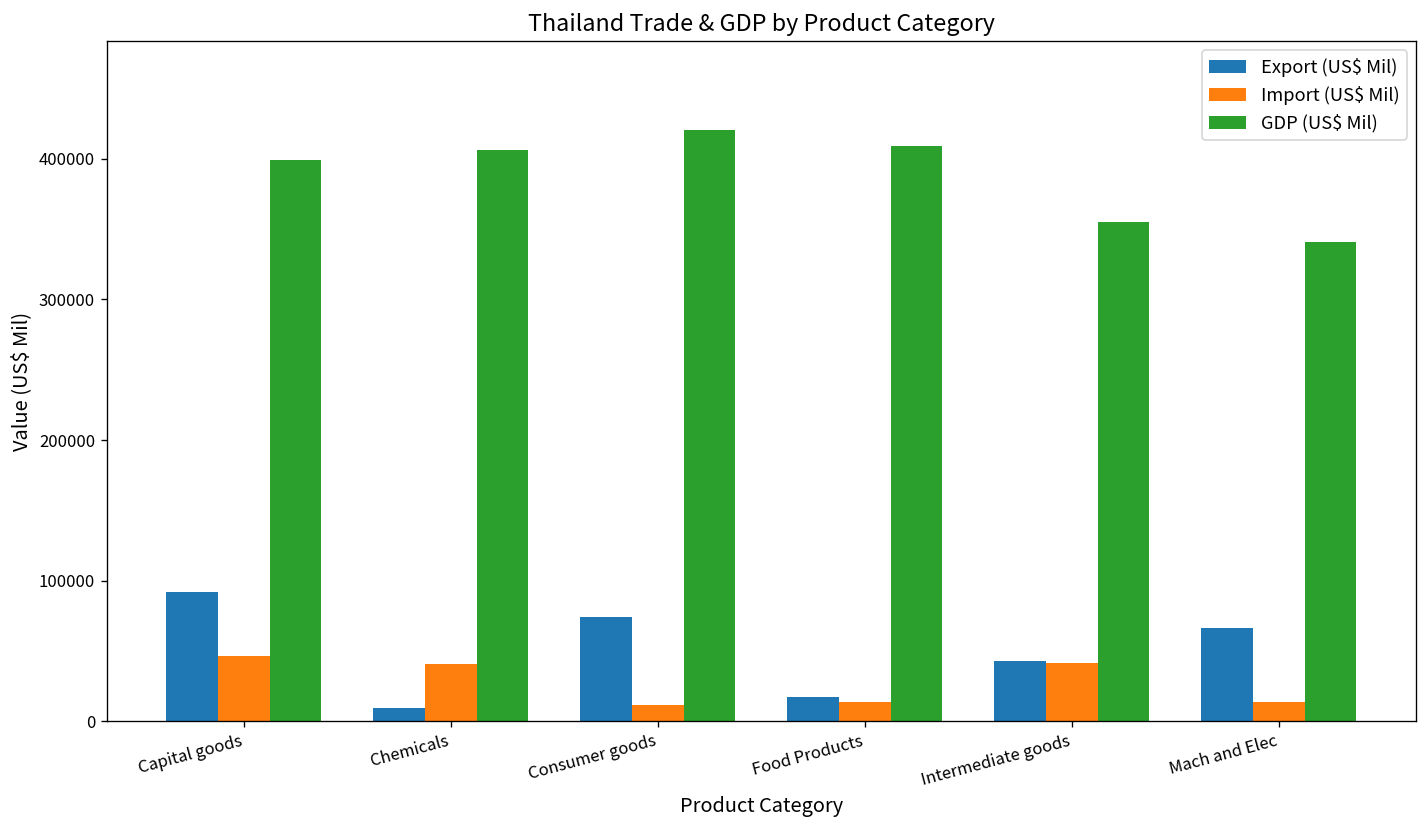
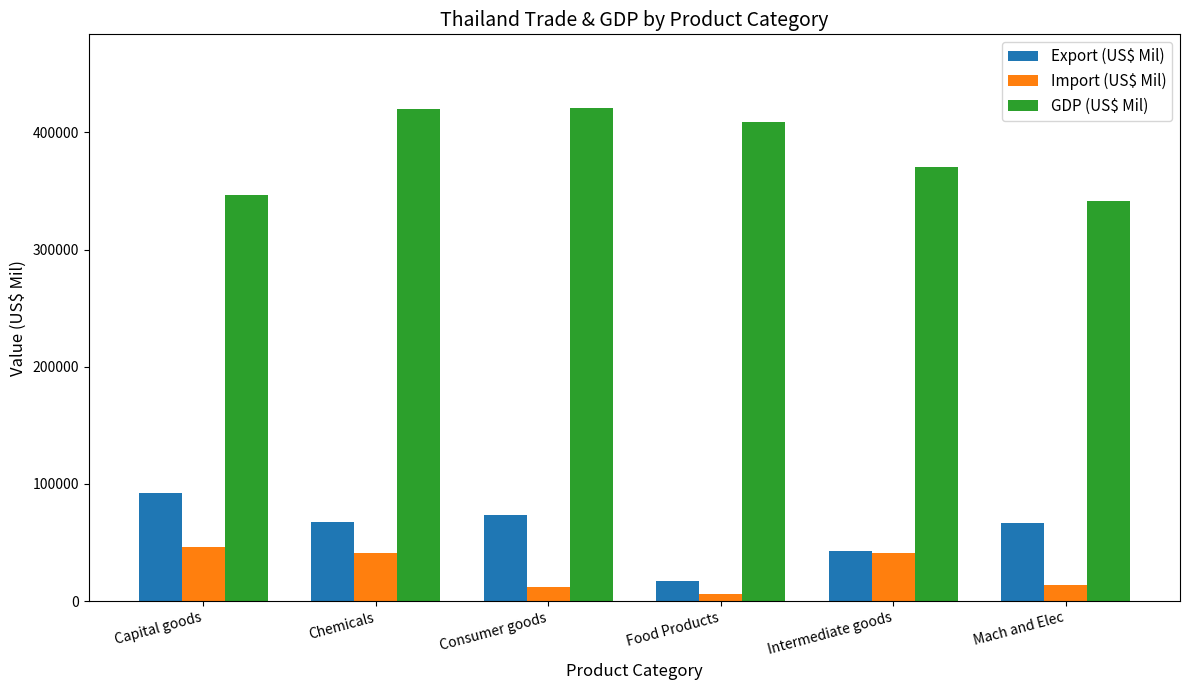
  {
    "Export (US$ Mil)": {
      "Capital goods": 92000,
-     "Chemicals": 10000,
+     "Chemicals": 68000,
      "Consumer goods": 74000,
      "Food Products": 17000,
      "Intermediate goods": 43000,
      "Mach and Elec": 66000
    },
    "Import (US$ Mil)": {
      "Capital goods": 46000,
      "Chemicals": 41000,
      "Consumer goods": 12000,
-     "Food Products": 14000,
+     "Food Products": 6000,
      "Intermediate goods": 41000,
      "Mach and Elec": 14000
    },
    "GDP (US$ Mil)": {
-     "Capital goods": 399000,
-     "Chemicals": 407000,
+     "Capital goods": 346000,
+     "Chemicals": 420000,
      "Consumer goods": 421000,
      "Food Products": 409000,
-     "Intermediate goods": 355000,
+     "Intermediate goods": 371000,
      "Mach and Elec": 341000
    }
  }
